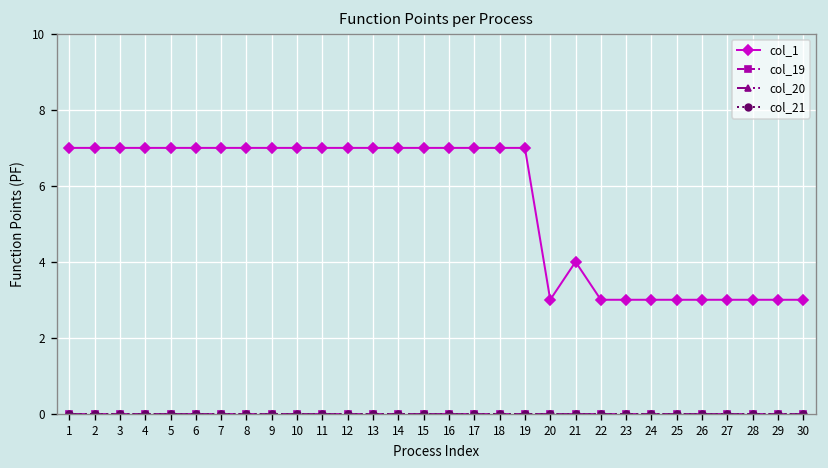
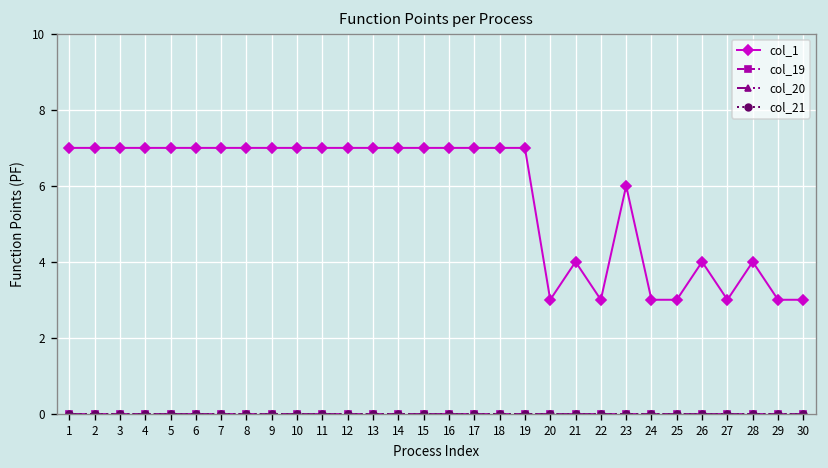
  {
    "col_1": {
      "1": 7,
      "2": 7,
      "3": 7,
      "4": 7,
      "5": 7,
      "6": 7,
      "7": 7,
      "8": 7,
      "9": 7,
      "10": 7,
      "11": 7,
      "12": 7,
      "13": 7,
      "14": 7,
      "15": 7,
      "16": 7,
      "17": 7,
      "18": 7,
      "19": 7,
      "20": 3,
      "21": 4,
      "22": 3,
-     "23": 3,
+     "23": 6,
      "24": 3,
      "25": 3,
-     "26": 3,
+     "26": 4,
      "27": 3,
-     "28": 3,
+     "28": 4,
      "29": 3,
      "30": 3
    },
    "col_21": {
      "1": 0,
      "2": 0,
      "3": 0,
      "4": 0,
      "5": 0,
      "6": 0,
      "7": 0,
      "8": 0,
      "9": 0,
      "10": 0,
      "11": 0,
      "12": 0,
      "13": 0,
      "14": 0,
      "15": 0,
      "16": 0,
      "17": 0,
      "18": 0,
      "19": 0,
      "20": 0,
      "21": 0,
      "22": 0,
      "23": 0,
      "24": 0,
      "25": 0,
      "26": 0,
      "27": 0,
      "28": 0,
      "29": 0,
      "30": 0
    }
  }
